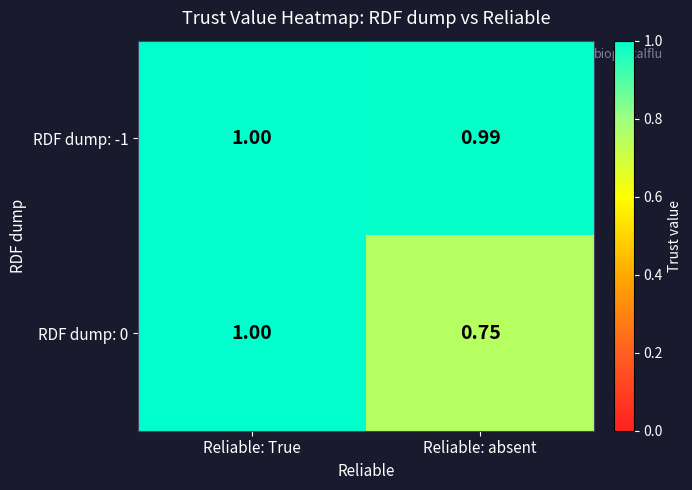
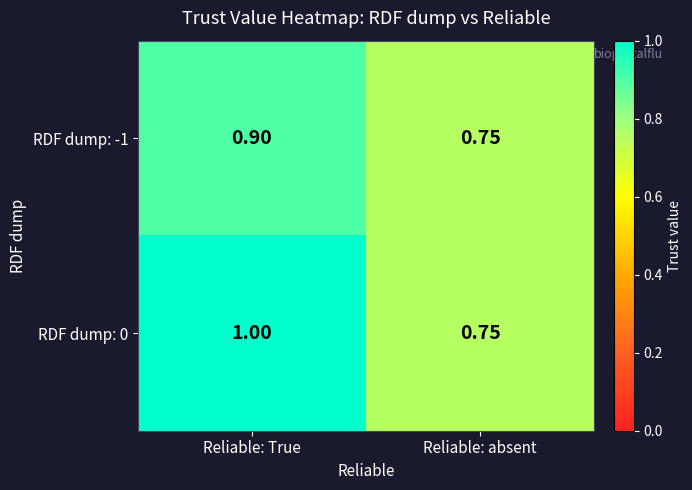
  {
    "RDF dump: -1": {
-     "Reliable: True": 1.00,
-     "Reliable: absent": 0.99
+     "Reliable: True": 0.90,
+     "Reliable: absent": 0.75
    },
    "RDF dump: 0": {
      "Reliable: True": 1.00,
      "Reliable: absent": 0.75
    }
  }
